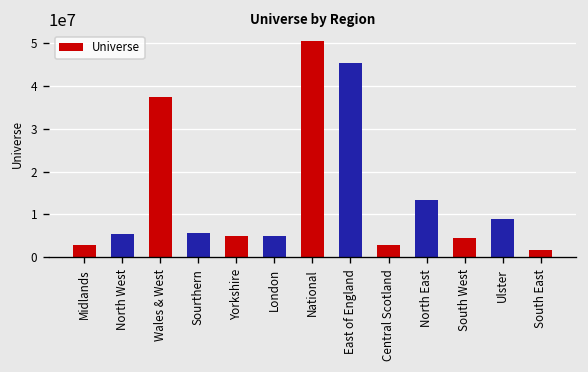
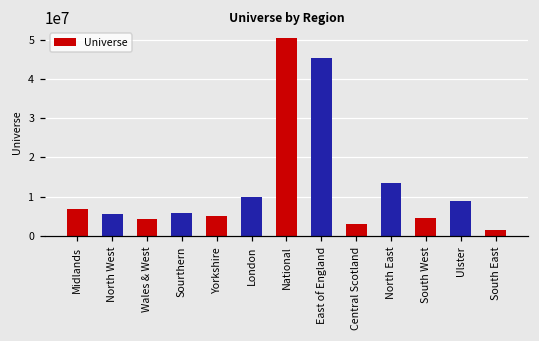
  {
-   "Midlands": 3000000,
+   "Midlands": 7000000,
    "North West": 5000000,
-   "Wales & West": 37000000,
+   "Wales & West": 4000000,
    "Sourthern": 6000000,
    "Yorkshire": 5000000,
-   "London": 5000000,
+   "London": 10000000,
    "National": 50000000,
    "East of England": 45000000,
    "Central Scotland": 3000000,
    "North East": 13000000,
    "South West": 5000000,
    "Ulster": 9000000,
    "South East": 2000000
  }
